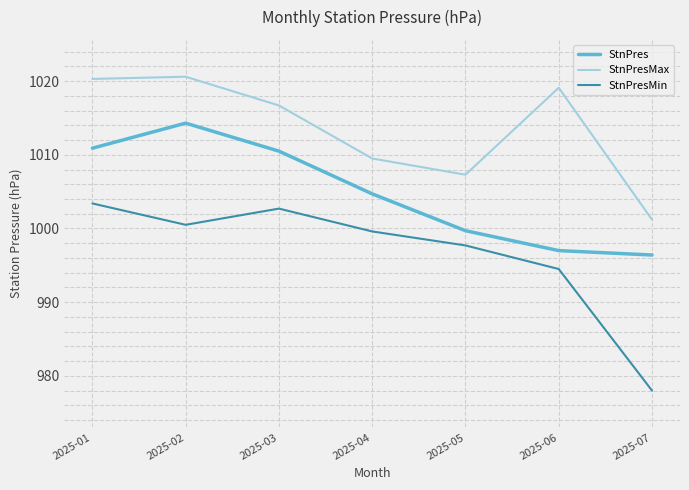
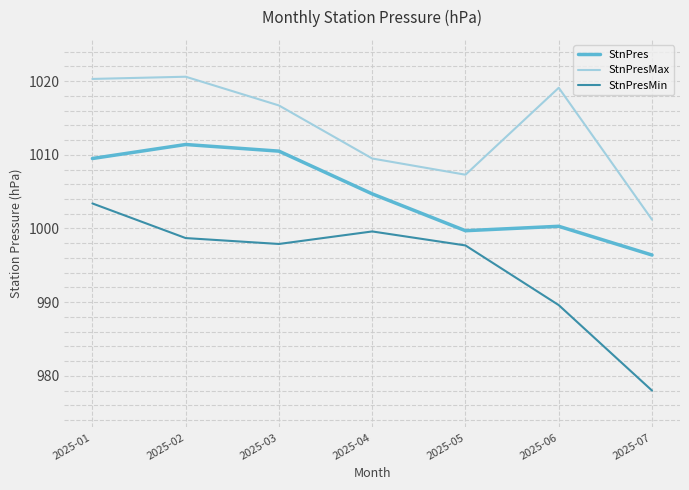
  {
    "StnPres": {
-     "2025-01": 1011,
-     "2025-02": 1014,
+     "2025-01": 1010,
+     "2025-02": 1011,
      "2025-03": 1011,
      "2025-04": 1005,
      "2025-05": 1000,
-     "2025-06": 997,
+     "2025-06": 1000,
      "2025-07": 996
    },
    "StnPresMax": {
      "2025-01": 1020,
      "2025-02": 1021,
      "2025-03": 1017,
      "2025-04": 1010,
      "2025-05": 1007,
      "2025-06": 1019,
      "2025-07": 1001
    },
    "StnPresMin": {
      "2025-01": 1003,
-     "2025-02": 1001,
-     "2025-03": 1003,
+     "2025-02": 999,
+     "2025-03": 998,
      "2025-04": 1000,
      "2025-05": 998,
-     "2025-06": 995,
+     "2025-06": 990,
      "2025-07": 978
    }
  }
